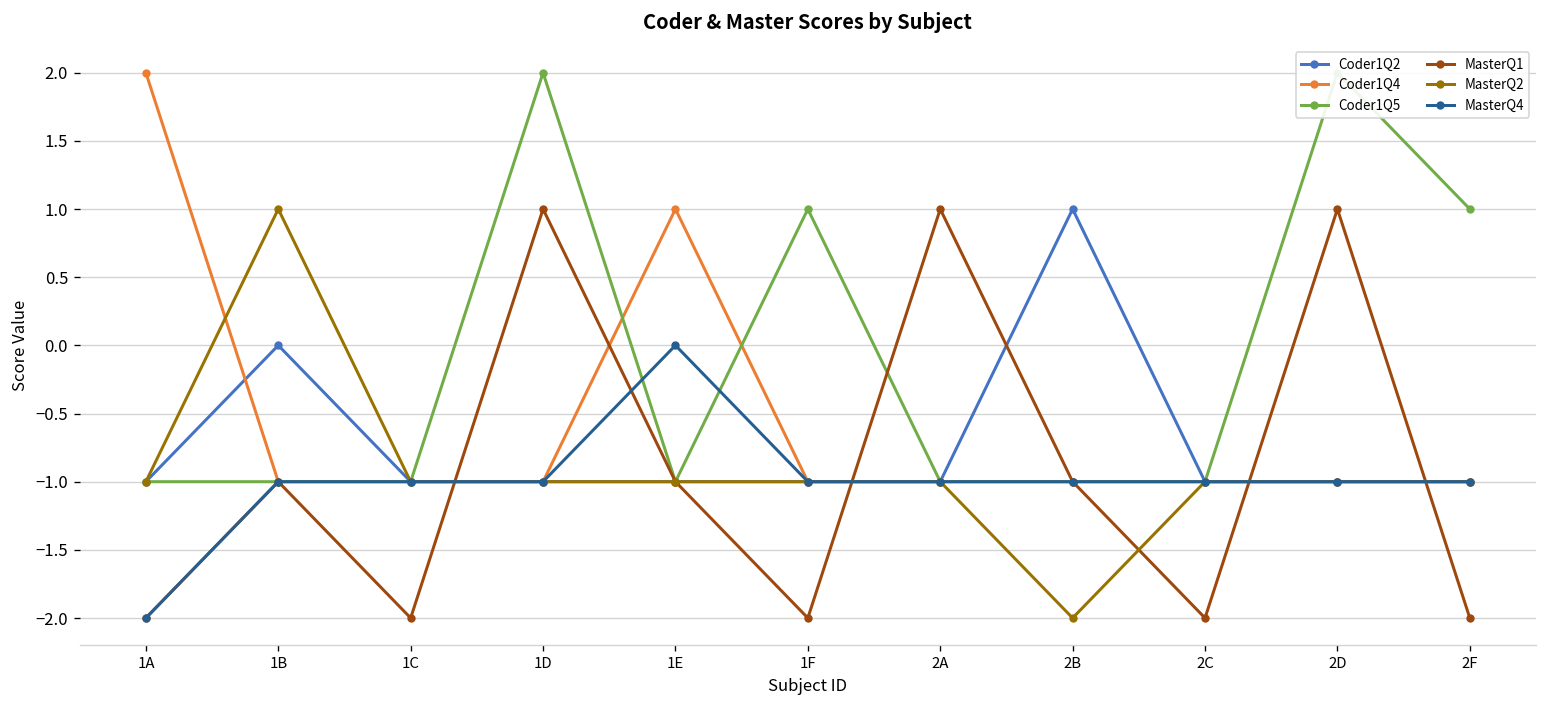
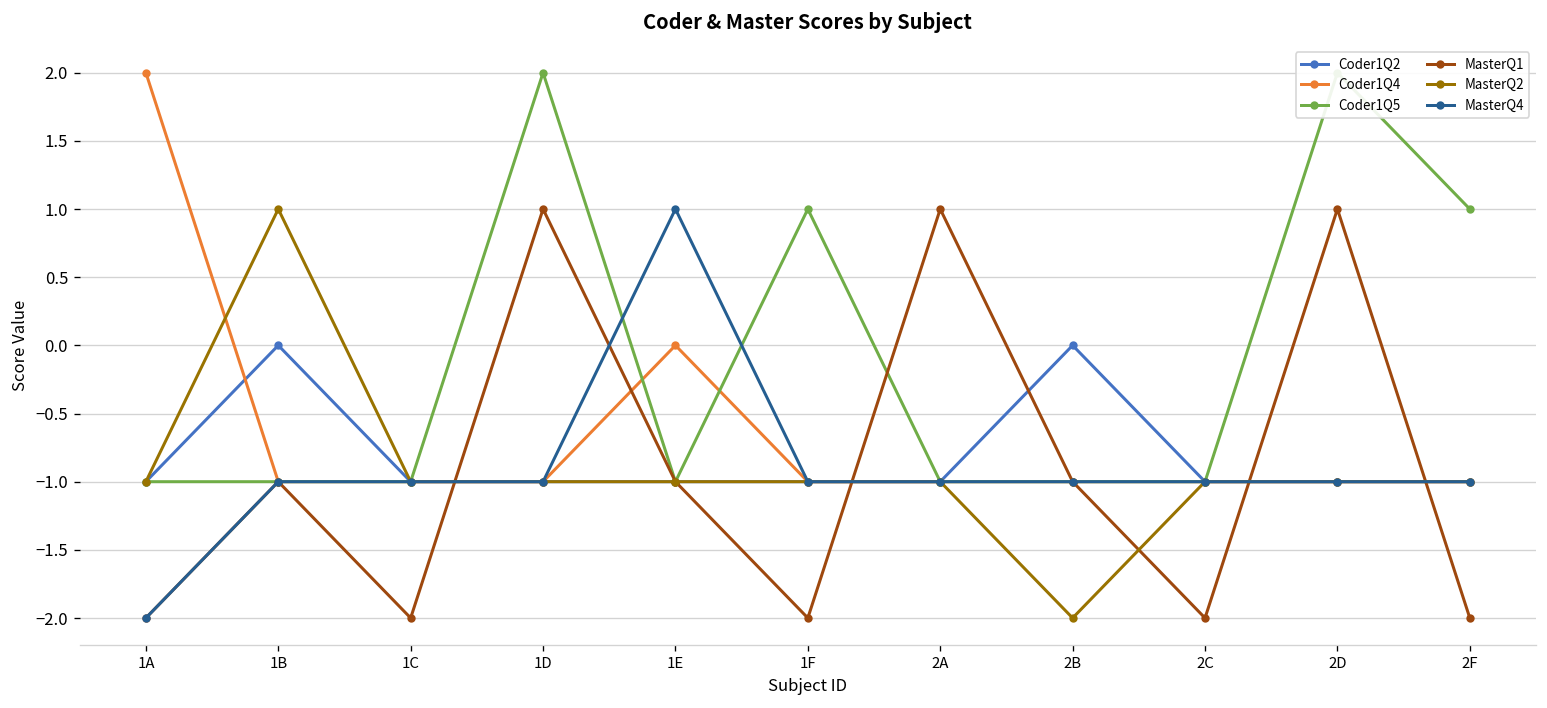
  {
    "Coder1Q2": {
      "1B": 0,
-     "2B": 1
+     "2B": 0
    },
    "Coder1Q4": {
      "1A": 2,
-     "1E": 1
+     "1E": 0
    },
    "Coder1Q5": {
      "1D": 2,
      "1F": 1,
      "2F": 1
    },
    "MasterQ4": {
-     "1E": 0
+     "1E": 1
    }
  }
